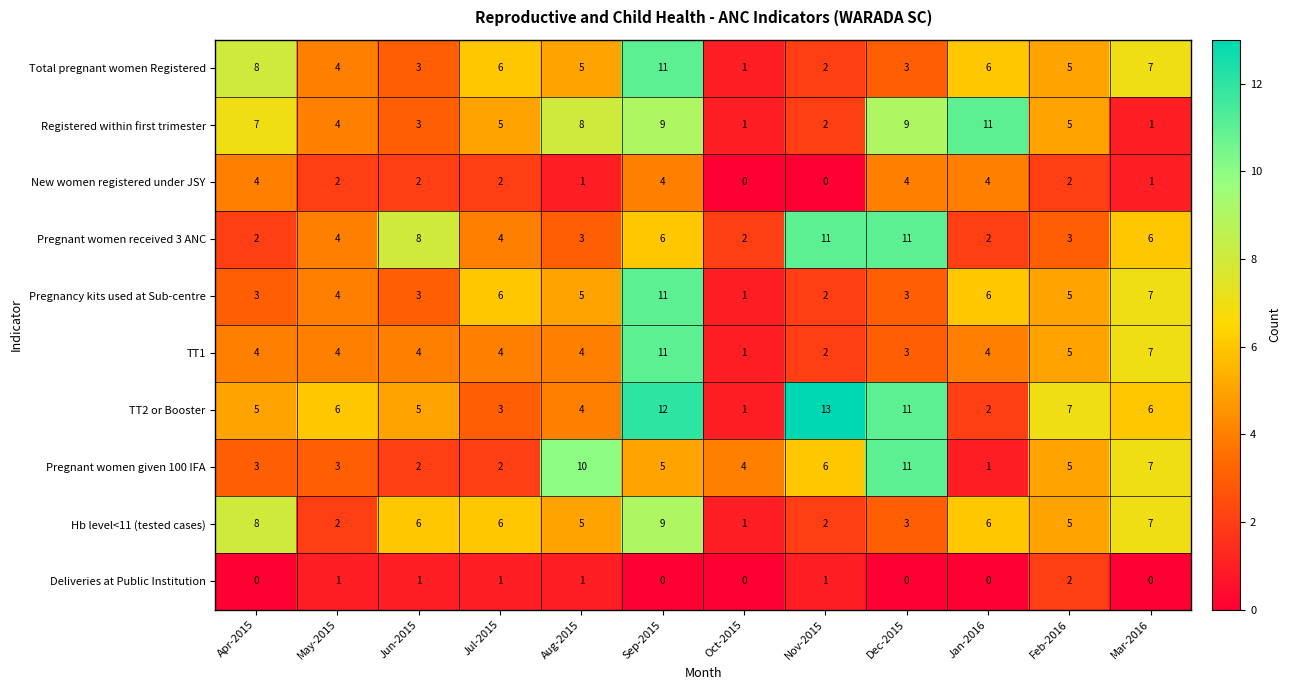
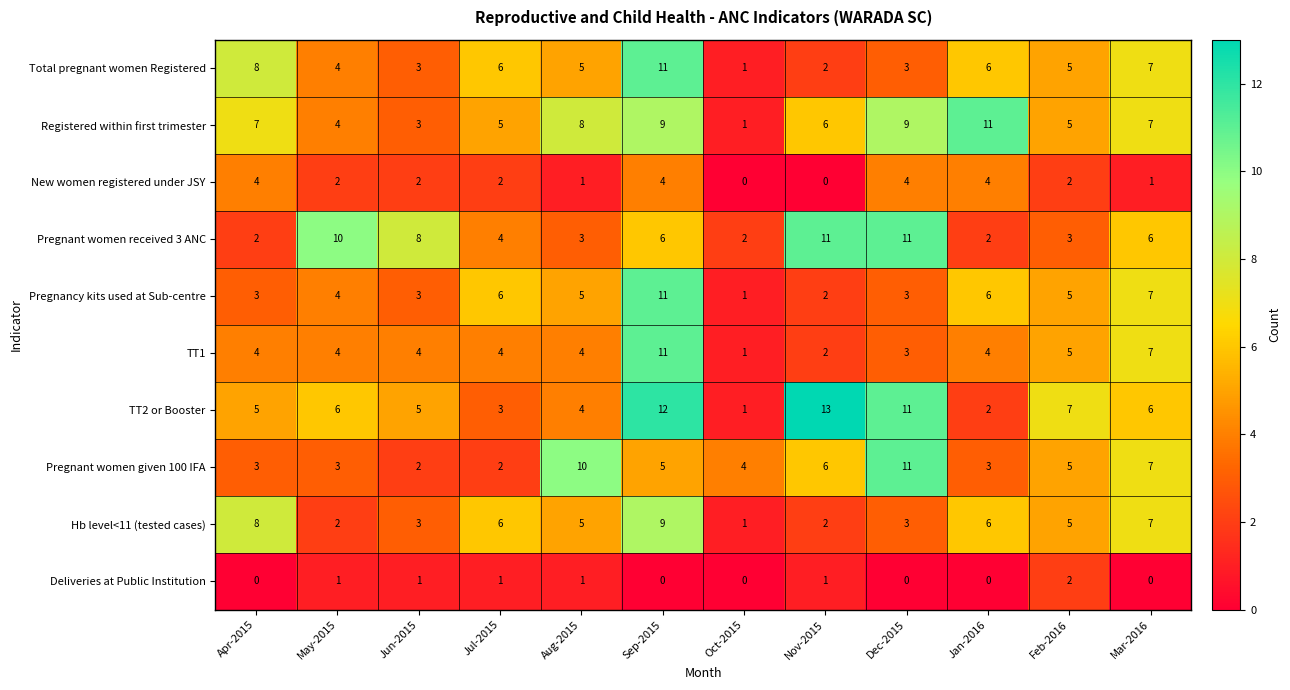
  {
    "Total pregnant women Registered": {
      "Apr-2015": 8,
      "May-2015": 4,
      "Jun-2015": 3,
      "Jul-2015": 6,
      "Aug-2015": 5,
      "Sep-2015": 11,
      "Oct-2015": 1,
      "Nov-2015": 2,
      "Dec-2015": 3,
      "Jan-2016": 6,
      "Feb-2016": 5,
      "Mar-2016": 7
    },
    "Registered within first trimester": {
      "Apr-2015": 7,
      "May-2015": 4,
      "Jun-2015": 3,
      "Jul-2015": 5,
      "Aug-2015": 8,
      "Sep-2015": 9,
      "Oct-2015": 1,
-     "Nov-2015": 2,
+     "Nov-2015": 6,
      "Dec-2015": 9,
      "Jan-2016": 11,
      "Feb-2016": 5,
-     "Mar-2016": 1
+     "Mar-2016": 7
    },
    "New women registered under JSY": {
      "Apr-2015": 4,
      "May-2015": 2,
      "Jun-2015": 2,
      "Jul-2015": 2,
      "Aug-2015": 1,
      "Sep-2015": 4,
      "Oct-2015": 0,
      "Nov-2015": 0,
      "Dec-2015": 4,
      "Jan-2016": 4,
      "Feb-2016": 2,
      "Mar-2016": 1
    },
    "Pregnant women received 3 ANC": {
      "Apr-2015": 2,
-     "May-2015": 4,
+     "May-2015": 10,
      "Jun-2015": 8,
      "Jul-2015": 4,
      "Aug-2015": 3,
      "Sep-2015": 6,
      "Oct-2015": 2,
      "Nov-2015": 11,
      "Dec-2015": 11,
      "Jan-2016": 2,
      "Feb-2016": 3,
      "Mar-2016": 6
    },
    "Pregnancy kits used at Sub-centre": {
      "Apr-2015": 3,
      "May-2015": 4,
      "Jun-2015": 3,
      "Jul-2015": 6,
      "Aug-2015": 5,
      "Sep-2015": 11,
      "Oct-2015": 1,
      "Nov-2015": 2,
      "Dec-2015": 3,
      "Jan-2016": 6,
      "Feb-2016": 5,
      "Mar-2016": 7
    },
    "TT1": {
      "Apr-2015": 4,
      "May-2015": 4,
      "Jun-2015": 4,
      "Jul-2015": 4,
      "Aug-2015": 4,
      "Sep-2015": 11,
      "Oct-2015": 1,
      "Nov-2015": 2,
      "Dec-2015": 3,
      "Jan-2016": 4,
      "Feb-2016": 5,
      "Mar-2016": 7
    },
    "TT2 or Booster": {
      "Apr-2015": 5,
      "May-2015": 6,
      "Jun-2015": 5,
      "Jul-2015": 3,
      "Aug-2015": 4,
      "Sep-2015": 12,
      "Oct-2015": 1,
      "Nov-2015": 13,
      "Dec-2015": 11,
      "Jan-2016": 2,
      "Feb-2016": 7,
      "Mar-2016": 6
    },
    "Pregnant women given 100 IFA": {
      "Apr-2015": 3,
      "May-2015": 3,
      "Jun-2015": 2,
      "Jul-2015": 2,
      "Aug-2015": 10,
      "Sep-2015": 5,
      "Oct-2015": 4,
      "Nov-2015": 6,
      "Dec-2015": 11,
-     "Jan-2016": 1,
+     "Jan-2016": 3,
      "Feb-2016": 5,
      "Mar-2016": 7
    },
    "Hb level<11 (tested cases)": {
      "Apr-2015": 8,
      "May-2015": 2,
-     "Jun-2015": 6,
+     "Jun-2015": 3,
      "Jul-2015": 6,
      "Aug-2015": 5,
      "Sep-2015": 9,
      "Oct-2015": 1,
      "Nov-2015": 2,
      "Dec-2015": 3,
      "Jan-2016": 6,
      "Feb-2016": 5,
      "Mar-2016": 7
    },
    "Deliveries at Public Institution": {
      "Apr-2015": 0,
      "May-2015": 1,
      "Jun-2015": 1,
      "Jul-2015": 1,
      "Aug-2015": 1,
      "Sep-2015": 0,
      "Oct-2015": 0,
      "Nov-2015": 1,
      "Dec-2015": 0,
      "Jan-2016": 0,
      "Feb-2016": 2,
      "Mar-2016": 0
    }
  }
